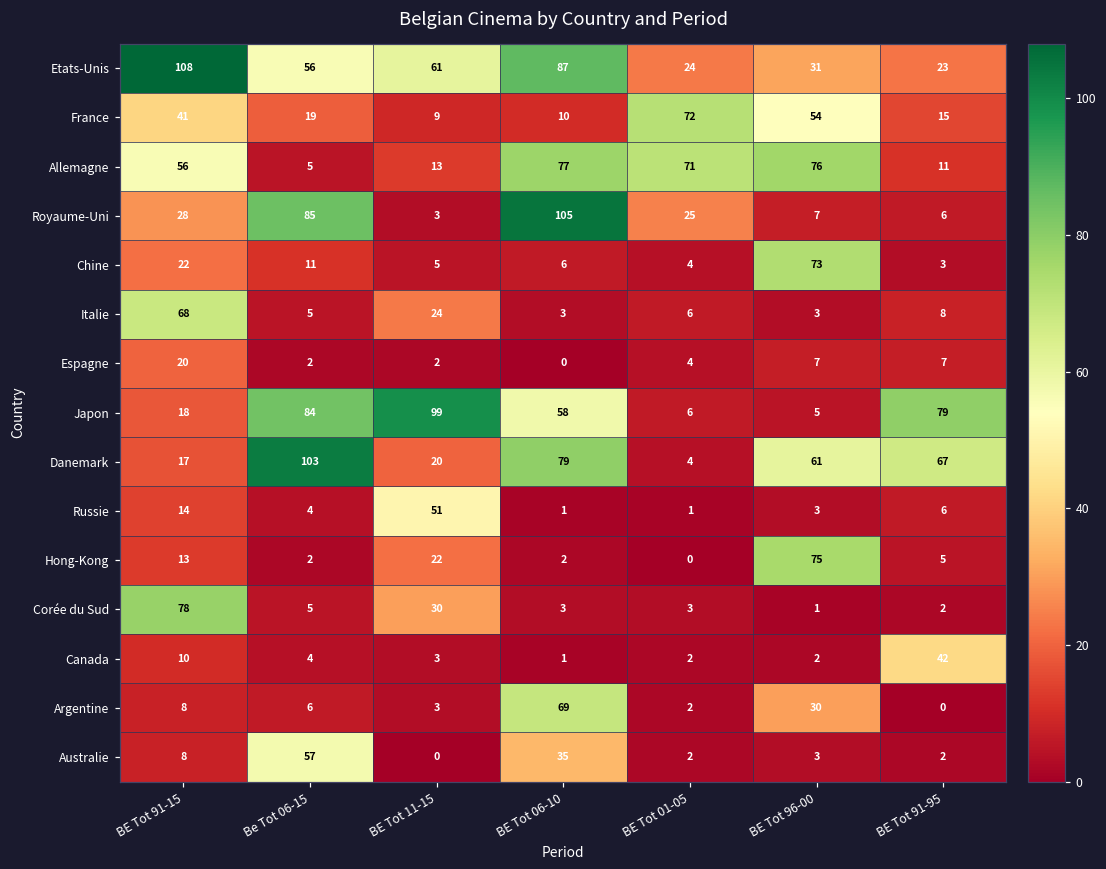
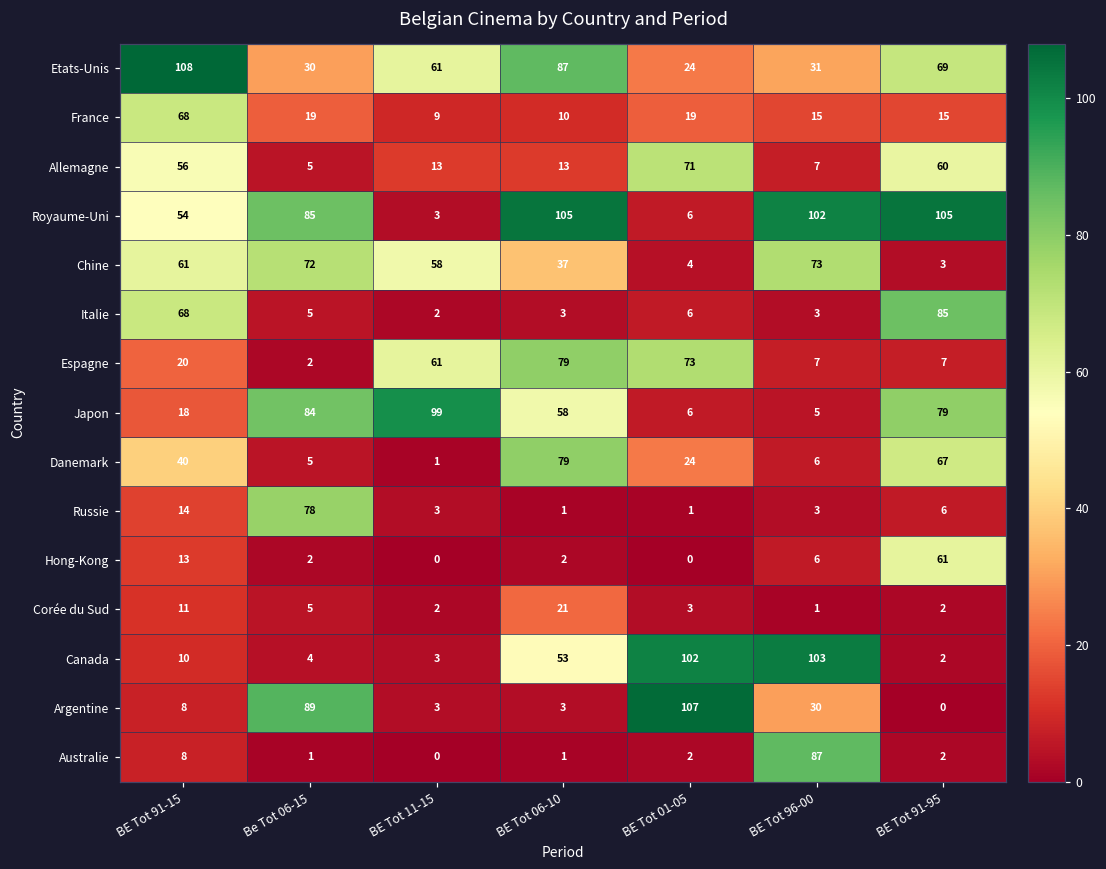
  {
    "Etats-Unis": {
      "BE Tot 91-15": 108,
-     "Be Tot 06-15": 56,
+     "Be Tot 06-15": 30,
      "BE Tot 11-15": 61,
      "BE Tot 06-10": 87,
      "BE Tot 01-05": 24,
      "BE Tot 96-00": 31,
-     "BE Tot 91-95": 23
+     "BE Tot 91-95": 69
    },
    "France": {
-     "BE Tot 91-15": 41,
+     "BE Tot 91-15": 68,
      "Be Tot 06-15": 19,
      "BE Tot 11-15": 9,
      "BE Tot 06-10": 10,
-     "BE Tot 01-05": 72,
-     "BE Tot 96-00": 54,
+     "BE Tot 01-05": 19,
+     "BE Tot 96-00": 15,
      "BE Tot 91-95": 15
    },
    "Allemagne": {
      "BE Tot 91-15": 56,
      "Be Tot 06-15": 5,
      "BE Tot 11-15": 13,
-     "BE Tot 06-10": 77,
+     "BE Tot 06-10": 13,
      "BE Tot 01-05": 71,
-     "BE Tot 96-00": 76,
-     "BE Tot 91-95": 11
+     "BE Tot 96-00": 7,
+     "BE Tot 91-95": 60
    },
    "Royaume-Uni": {
-     "BE Tot 91-15": 28,
+     "BE Tot 91-15": 54,
      "Be Tot 06-15": 85,
      "BE Tot 11-15": 3,
      "BE Tot 06-10": 105,
-     "BE Tot 01-05": 25,
-     "BE Tot 96-00": 7,
-     "BE Tot 91-95": 6
+     "BE Tot 01-05": 6,
+     "BE Tot 96-00": 102,
+     "BE Tot 91-95": 105
    },
    "Chine": {
-     "BE Tot 91-15": 22,
-     "Be Tot 06-15": 11,
-     "BE Tot 11-15": 5,
-     "BE Tot 06-10": 6,
+     "BE Tot 91-15": 61,
+     "Be Tot 06-15": 72,
+     "BE Tot 11-15": 58,
+     "BE Tot 06-10": 37,
      "BE Tot 01-05": 4,
      "BE Tot 96-00": 73,
      "BE Tot 91-95": 3
    },
    "Italie": {
      "BE Tot 91-15": 68,
      "Be Tot 06-15": 5,
-     "BE Tot 11-15": 24,
+     "BE Tot 11-15": 2,
      "BE Tot 06-10": 3,
      "BE Tot 01-05": 6,
      "BE Tot 96-00": 3,
-     "BE Tot 91-95": 8
+     "BE Tot 91-95": 85
    },
    "Espagne": {
      "BE Tot 91-15": 20,
      "Be Tot 06-15": 2,
-     "BE Tot 11-15": 2,
-     "BE Tot 06-10": 0,
-     "BE Tot 01-05": 4,
+     "BE Tot 11-15": 61,
+     "BE Tot 06-10": 79,
+     "BE Tot 01-05": 73,
      "BE Tot 96-00": 7,
      "BE Tot 91-95": 7
    },
    "Japon": {
      "BE Tot 91-15": 18,
      "Be Tot 06-15": 84,
      "BE Tot 11-15": 99,
      "BE Tot 06-10": 58,
      "BE Tot 01-05": 6,
      "BE Tot 96-00": 5,
      "BE Tot 91-95": 79
    },
    "Danemark": {
-     "BE Tot 91-15": 17,
-     "Be Tot 06-15": 103,
-     "BE Tot 11-15": 20,
+     "BE Tot 91-15": 40,
+     "Be Tot 06-15": 5,
+     "BE Tot 11-15": 1,
      "BE Tot 06-10": 79,
-     "BE Tot 01-05": 4,
-     "BE Tot 96-00": 61,
+     "BE Tot 01-05": 24,
+     "BE Tot 96-00": 6,
      "BE Tot 91-95": 67
    },
    "Russie": {
      "BE Tot 91-15": 14,
-     "Be Tot 06-15": 4,
-     "BE Tot 11-15": 51,
+     "Be Tot 06-15": 78,
+     "BE Tot 11-15": 3,
      "BE Tot 06-10": 1,
      "BE Tot 01-05": 1,
      "BE Tot 96-00": 3,
      "BE Tot 91-95": 6
    },
    "Hong-Kong": {
      "BE Tot 91-15": 13,
      "Be Tot 06-15": 2,
-     "BE Tot 11-15": 22,
+     "BE Tot 11-15": 0,
      "BE Tot 06-10": 2,
      "BE Tot 01-05": 0,
-     "BE Tot 96-00": 75,
-     "BE Tot 91-95": 5
+     "BE Tot 96-00": 6,
+     "BE Tot 91-95": 61
    },
    "Corée du Sud": {
-     "BE Tot 91-15": 78,
+     "BE Tot 91-15": 11,
      "Be Tot 06-15": 5,
-     "BE Tot 11-15": 30,
-     "BE Tot 06-10": 3,
+     "BE Tot 11-15": 2,
+     "BE Tot 06-10": 21,
      "BE Tot 01-05": 3,
      "BE Tot 96-00": 1,
      "BE Tot 91-95": 2
    },
    "Canada": {
      "BE Tot 91-15": 10,
      "Be Tot 06-15": 4,
      "BE Tot 11-15": 3,
-     "BE Tot 06-10": 1,
-     "BE Tot 01-05": 2,
-     "BE Tot 96-00": 2,
-     "BE Tot 91-95": 42
+     "BE Tot 06-10": 53,
+     "BE Tot 01-05": 102,
+     "BE Tot 96-00": 103,
+     "BE Tot 91-95": 2
    },
    "Argentine": {
      "BE Tot 91-15": 8,
-     "Be Tot 06-15": 6,
+     "Be Tot 06-15": 89,
      "BE Tot 11-15": 3,
-     "BE Tot 06-10": 69,
-     "BE Tot 01-05": 2,
+     "BE Tot 06-10": 3,
+     "BE Tot 01-05": 107,
      "BE Tot 96-00": 30,
      "BE Tot 91-95": 0
    },
    "Australie": {
      "BE Tot 91-15": 8,
-     "Be Tot 06-15": 57,
+     "Be Tot 06-15": 1,
      "BE Tot 11-15": 0,
-     "BE Tot 06-10": 35,
+     "BE Tot 06-10": 1,
      "BE Tot 01-05": 2,
-     "BE Tot 96-00": 3,
+     "BE Tot 96-00": 87,
      "BE Tot 91-95": 2
    }
  }
